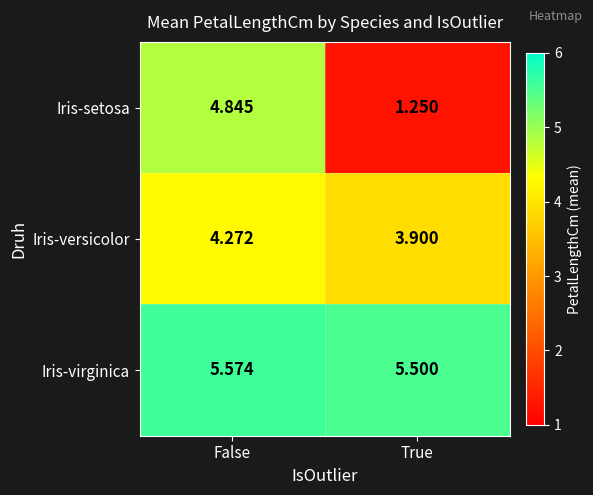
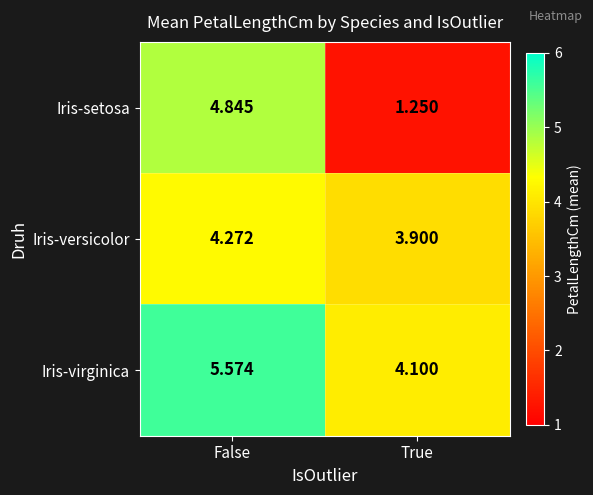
  {
    "Iris-setosa": {
      "False": 4.845,
      "True": 1.250
    },
    "Iris-versicolor": {
      "False": 4.272,
      "True": 3.900
    },
    "Iris-virginica": {
      "False": 5.574,
-     "True": 5.500
+     "True": 4.100
    }
  }
